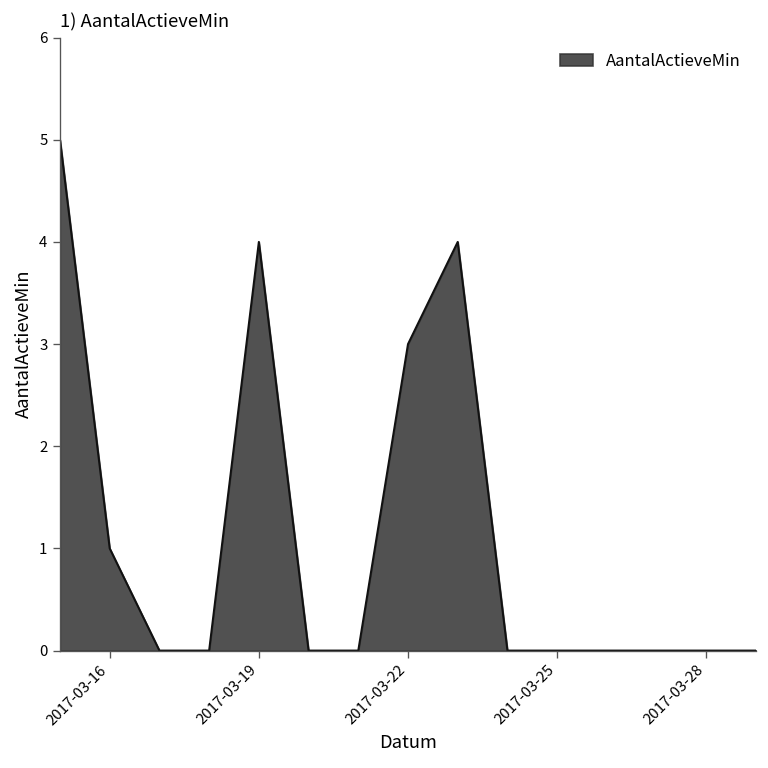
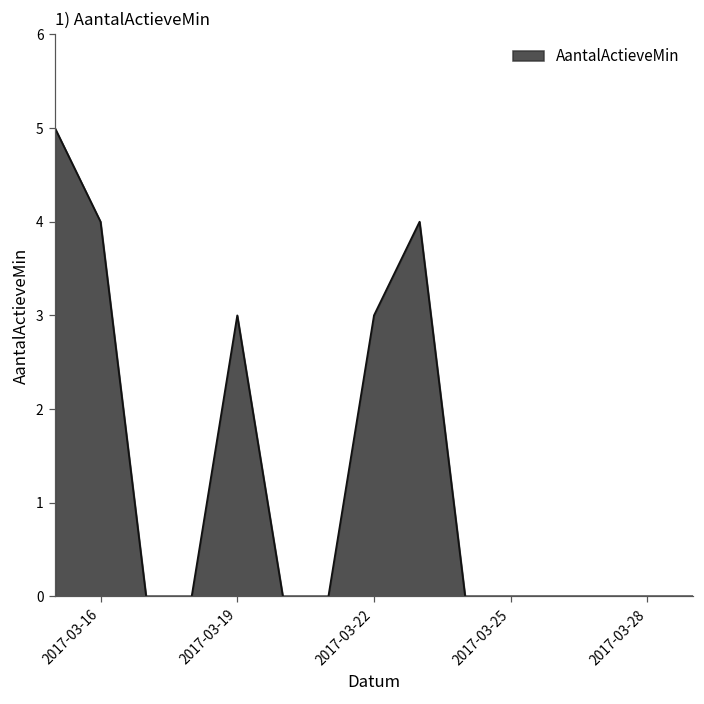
  {
-   "2017-03-16": 1,
-   "2017-03-19": 4,
+   "2017-03-16": 4,
+   "2017-03-19": 3,
    "2017-03-22": 3,
    "2017-03-25": 0,
    "2017-03-28": 0
  }
